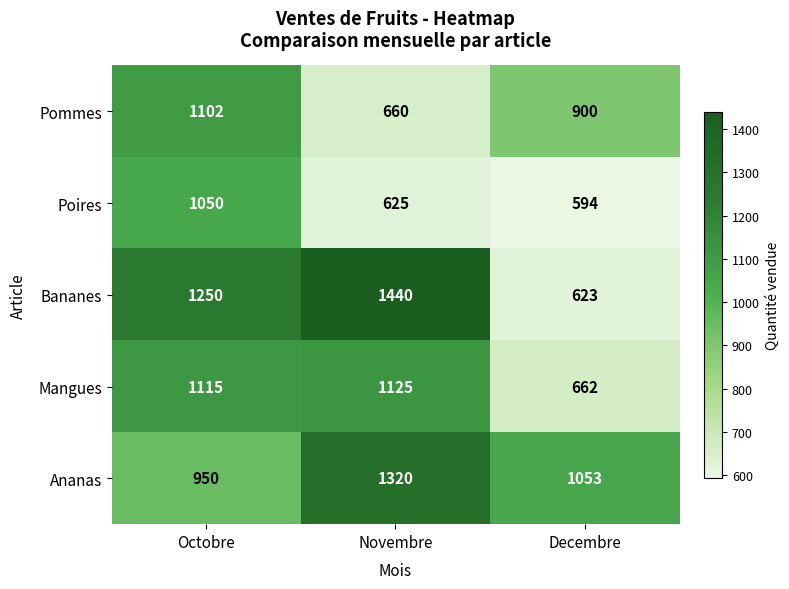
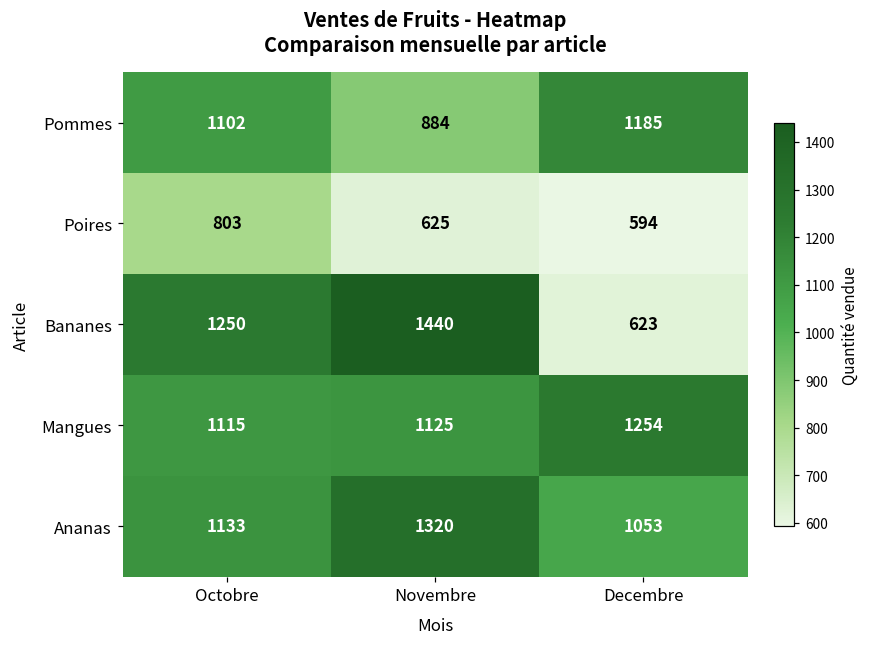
  {
    "Pommes": {
      "Octobre": 1102,
-     "Novembre": 660,
-     "Decembre": 900
+     "Novembre": 884,
+     "Decembre": 1185
    },
    "Poires": {
-     "Octobre": 1050,
+     "Octobre": 803,
      "Novembre": 625,
      "Decembre": 594
    },
    "Bananes": {
      "Octobre": 1250,
      "Novembre": 1440,
      "Decembre": 623
    },
    "Mangues": {
      "Octobre": 1115,
      "Novembre": 1125,
-     "Decembre": 662
+     "Decembre": 1254
    },
    "Ananas": {
-     "Octobre": 950,
+     "Octobre": 1133,
      "Novembre": 1320,
      "Decembre": 1053
    }
  }
